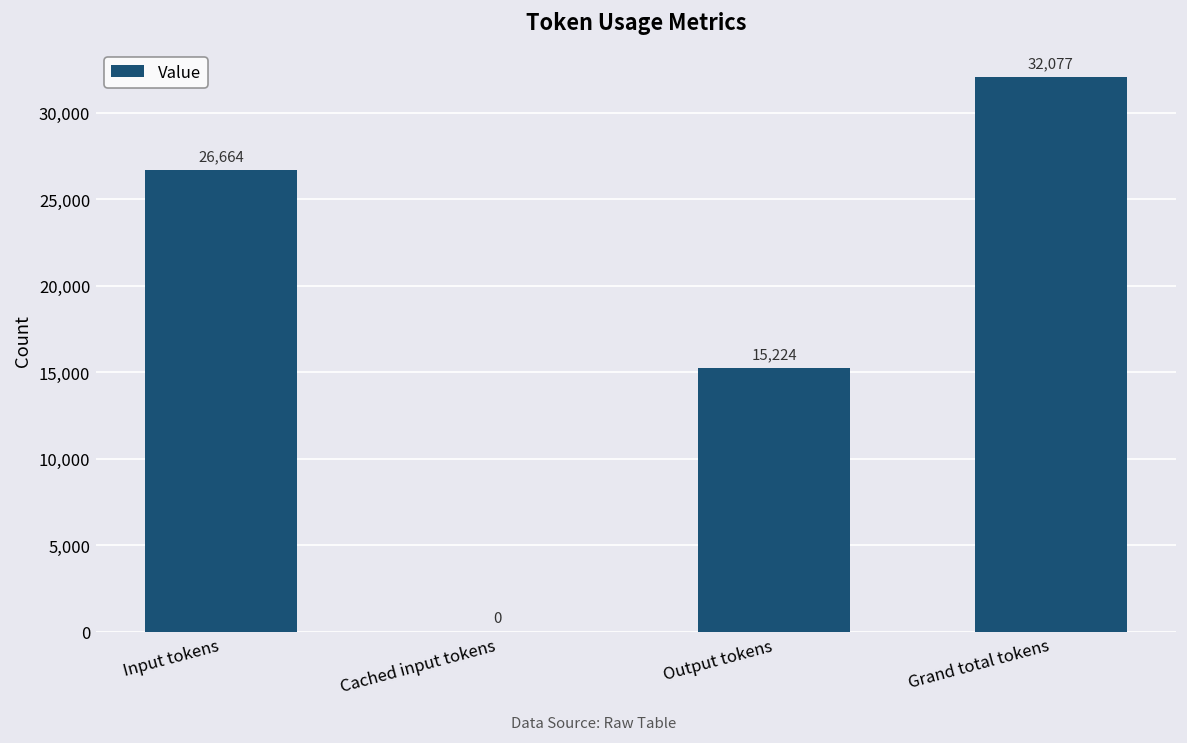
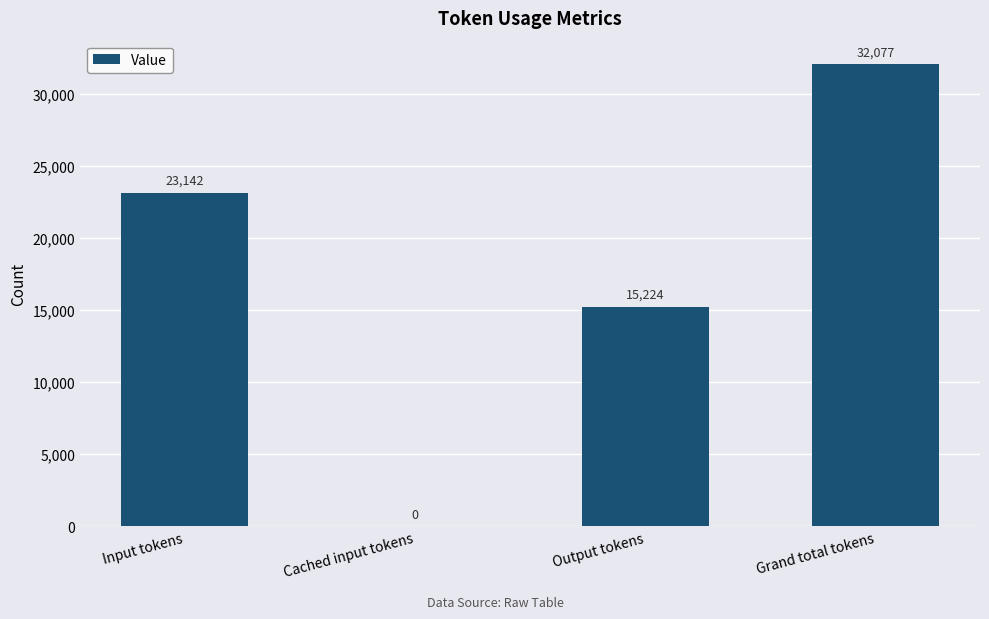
  {
-   "Input tokens": "26,664",
+   "Input tokens": "23,142",
    "Cached input tokens": "0",
    "Output tokens": "15,224",
    "Grand total tokens": "32,077"
  }
